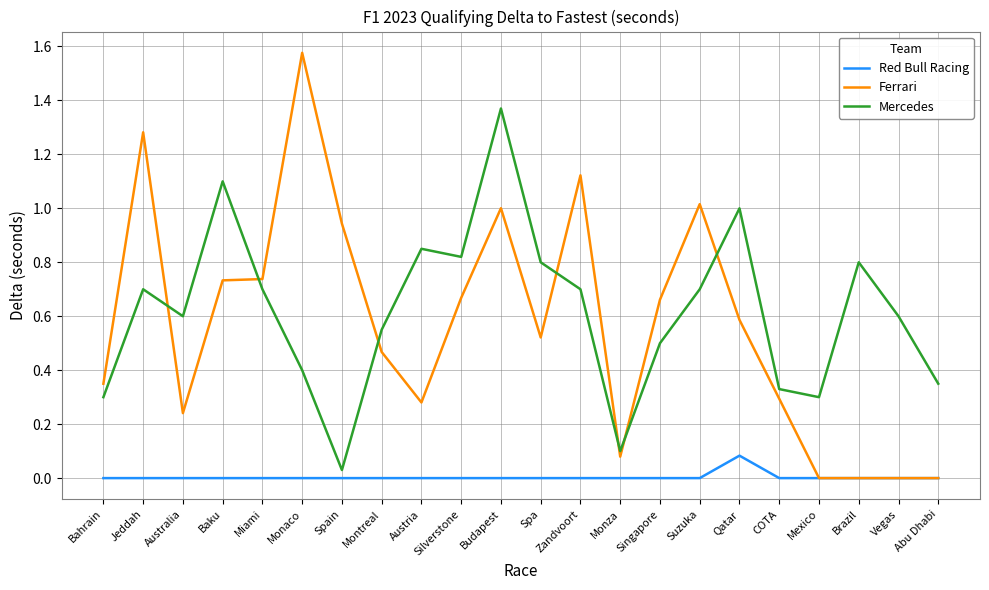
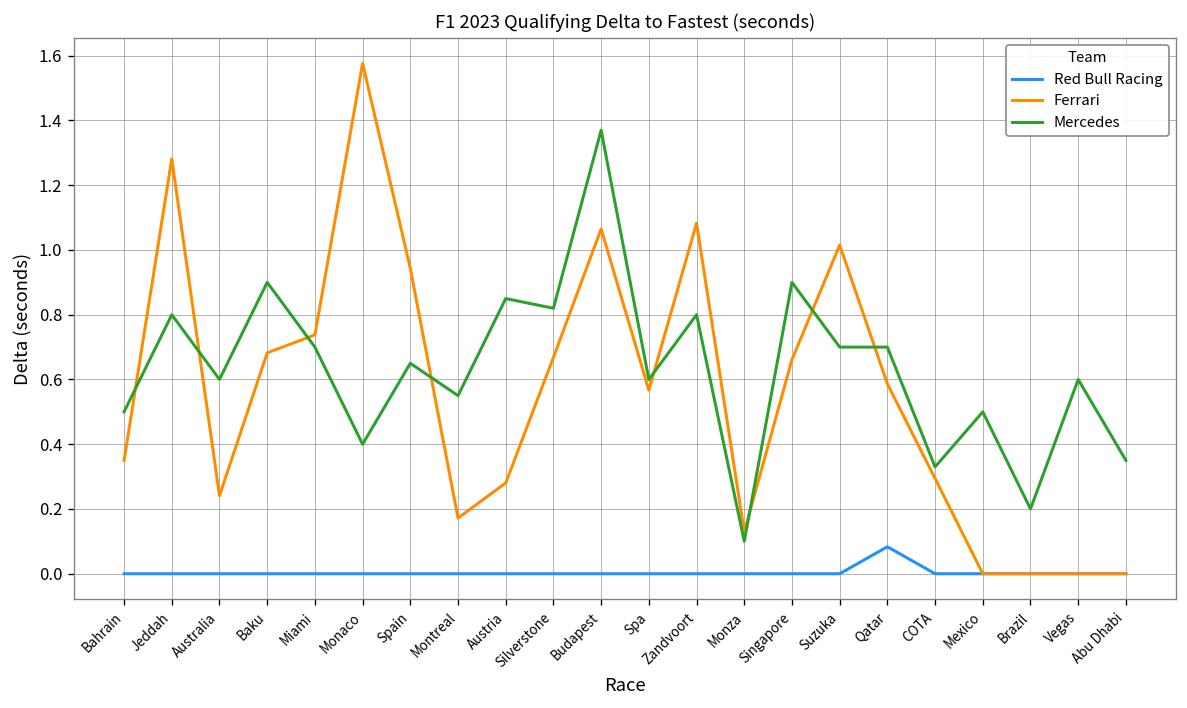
  {
    "Red Bull Racing": {
      "Bahrain": 0.00,
      "Jeddah": 0.00,
      "Australia": 0.00,
      "Baku": 0.00,
      "Miami": 0.00,
      "Monaco": 0.00,
      "Spain": 0.00,
      "Montreal": 0.00,
      "Austria": 0.00,
      "Silverstone": 0.00,
      "Budapest": 0.00,
      "Spa": 0.00,
      "Zandvoort": 0.00,
      "Monza": 0.00,
      "Singapore": 0.00,
      "Suzuka": 0.00,
      "Qatar": 0.08,
      "COTA": 0.00
    },
    "Ferrari": {
      "Bahrain": 0.35,
      "Jeddah": 1.28,
      "Australia": 0.24,
-     "Baku": 0.73,
+     "Baku": 0.68,
      "Miami": 0.74,
      "Monaco": 1.58,
      "Spain": 0.94,
-     "Montreal": 0.47,
+     "Montreal": 0.17,
      "Austria": 0.28,
      "Silverstone": 0.67,
-     "Budapest": 1.00,
-     "Spa": 0.52,
-     "Zandvoort": 1.12,
-     "Monza": 0.08,
+     "Budapest": 1.07,
+     "Spa": 0.57,
+     "Zandvoort": 1.08,
+     "Monza": 0.13,
      "Singapore": 0.66,
      "Suzuka": 1.02,
      "Qatar": 0.59,
      "COTA": 0.29
    },
    "Mercedes": {
-     "Bahrain": 0.3,
-     "Jeddah": 0.7,
+     "Bahrain": 0.5,
+     "Jeddah": 0.8,
      "Australia": 0.60,
-     "Baku": 1.1,
+     "Baku": 0.9,
      "Miami": 0.70,
      "Monaco": 0.40,
-     "Spain": 0.03,
+     "Spain": 0.65,
      "Montreal": 0.55,
      "Austria": 0.85,
      "Silverstone": 0.82,
      "Budapest": 1.37,
-     "Spa": 0.8,
-     "Zandvoort": 0.7,
+     "Spa": 0.6,
+     "Zandvoort": 0.8,
      "Monza": 0.10,
-     "Singapore": 0.5,
+     "Singapore": 0.9,
      "Suzuka": 0.70,
-     "Qatar": 1.0,
+     "Qatar": 0.7,
      "COTA": 0.33,
-     "Mexico": 0.3,
-     "Brazil": 0.8,
+     "Mexico": 0.5,
+     "Brazil": 0.2,
      "Vegas": 0.60,
      "Abu Dhabi": 0.35
    }
  }
